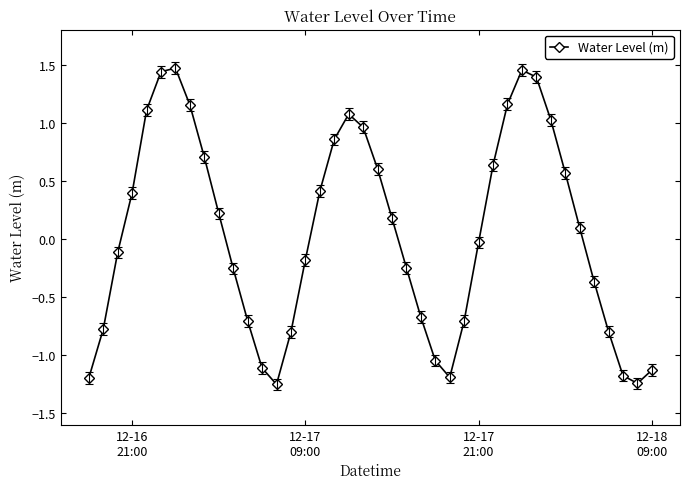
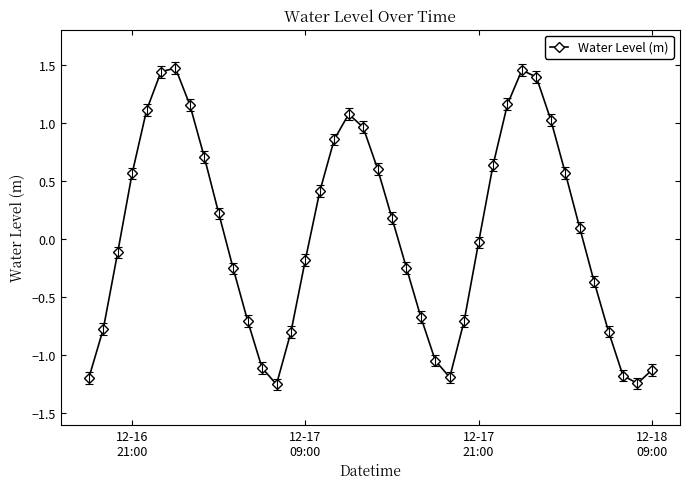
  {
    "Water Level (m)": {
-     "12-16 21:00": 0.40,
+     "12-16 21:00": 0.56,
      "12-17 09:00": -0.18,
      "12-17 21:00": -0.03,
      "12-18 09:00": -1.13
    }
  }
